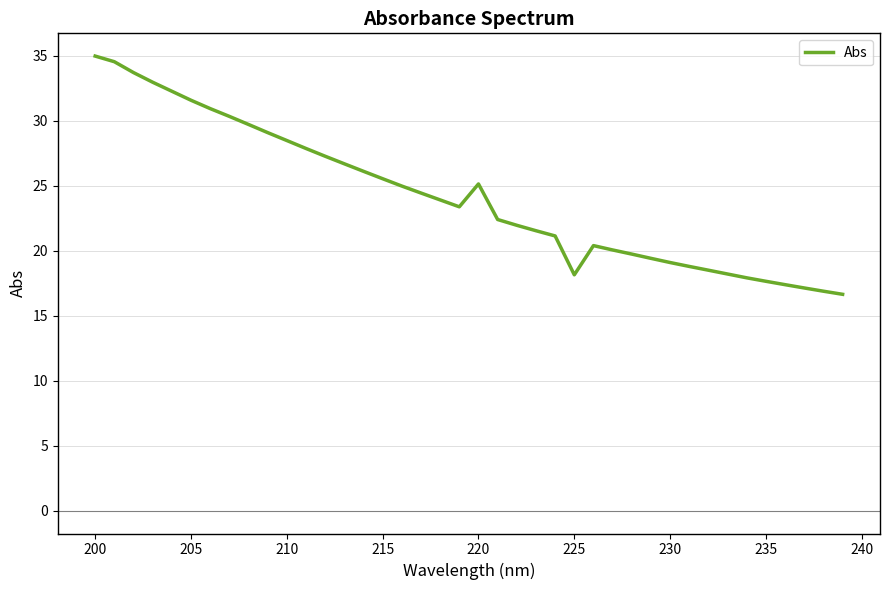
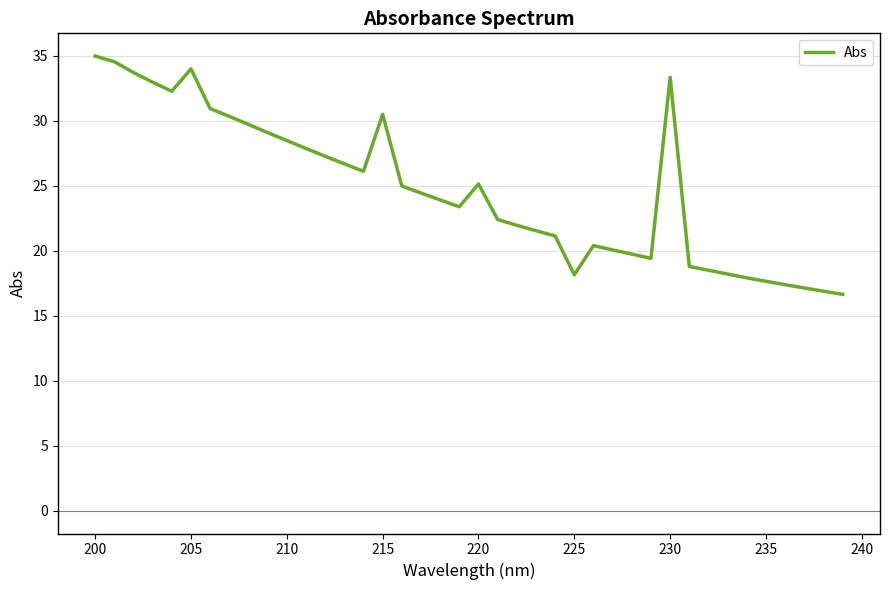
  {
    "200": 35.0,
-   "205": 31.6,
+   "205": 34.0,
    "210": 28.5,
-   "215": 25.5,
+   "215": 30.5,
    "220": 25.1,
    "225": 18.1,
-   "230": 19.1,
+   "230": 33.3,
    "235": 17.6
  }
